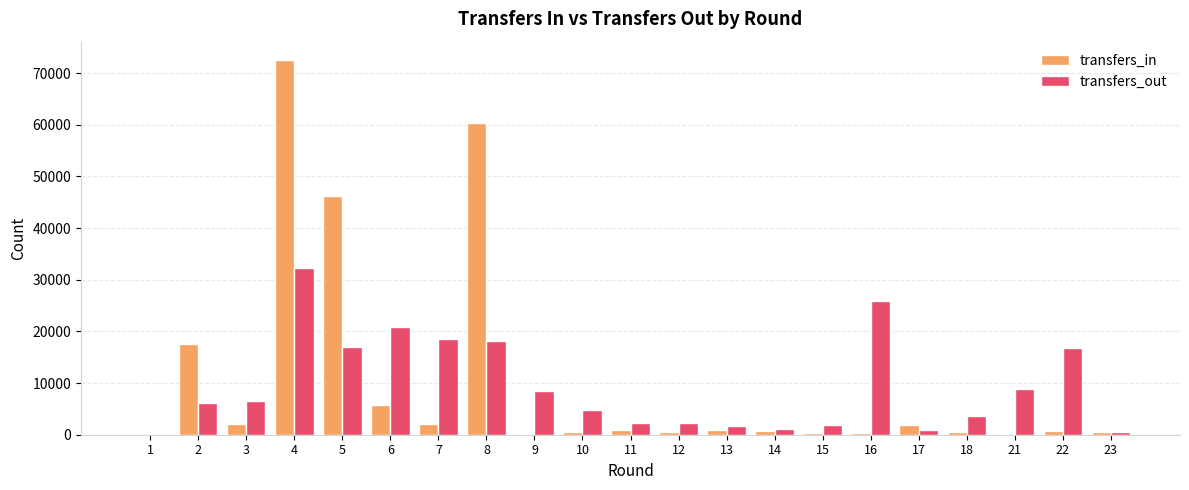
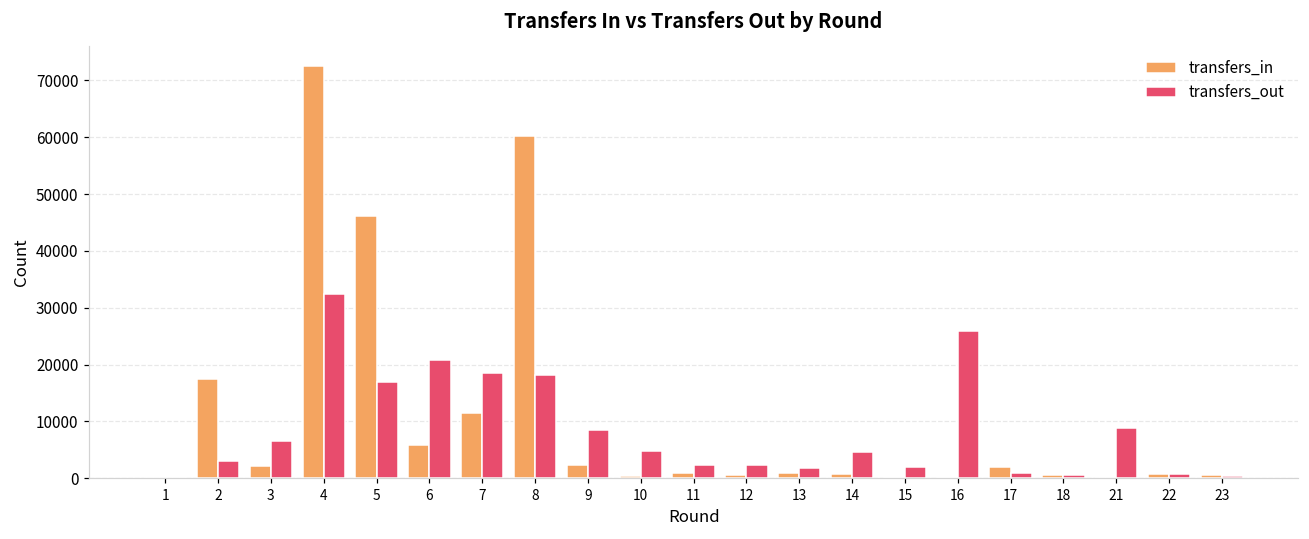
  {
    "transfers_in": {
      "1": 0,
      "2": 18000,
      "3": 2000,
      "4": 72000,
      "5": 46000,
      "6": 6000,
-     "7": 2000,
+     "7": 11000,
      "8": 60000,
-     "9": 0,
+     "9": 2000,
      "11": 1000,
      "12": 1000,
      "13": 1000,
      "14": 1000,
      "17": 2000,
      "18": 0,
      "22": 1000,
      "23": 1000
    },
    "transfers_out": {
      "1": 0,
-     "2": 6000,
+     "2": 3000,
      "3": 7000,
      "4": 32000,
      "5": 17000,
      "6": 21000,
      "7": 19000,
      "8": 18000,
      "9": 9000,
      "10": 5000,
      "11": 2000,
      "12": 2000,
      "13": 2000,
-     "14": 1000,
+     "14": 5000,
      "15": 2000,
      "16": 26000,
      "17": 1000,
-     "18": 4000,
+     "18": 1000,
      "21": 9000,
-     "22": 17000
+     "22": 1000
    }
  }
